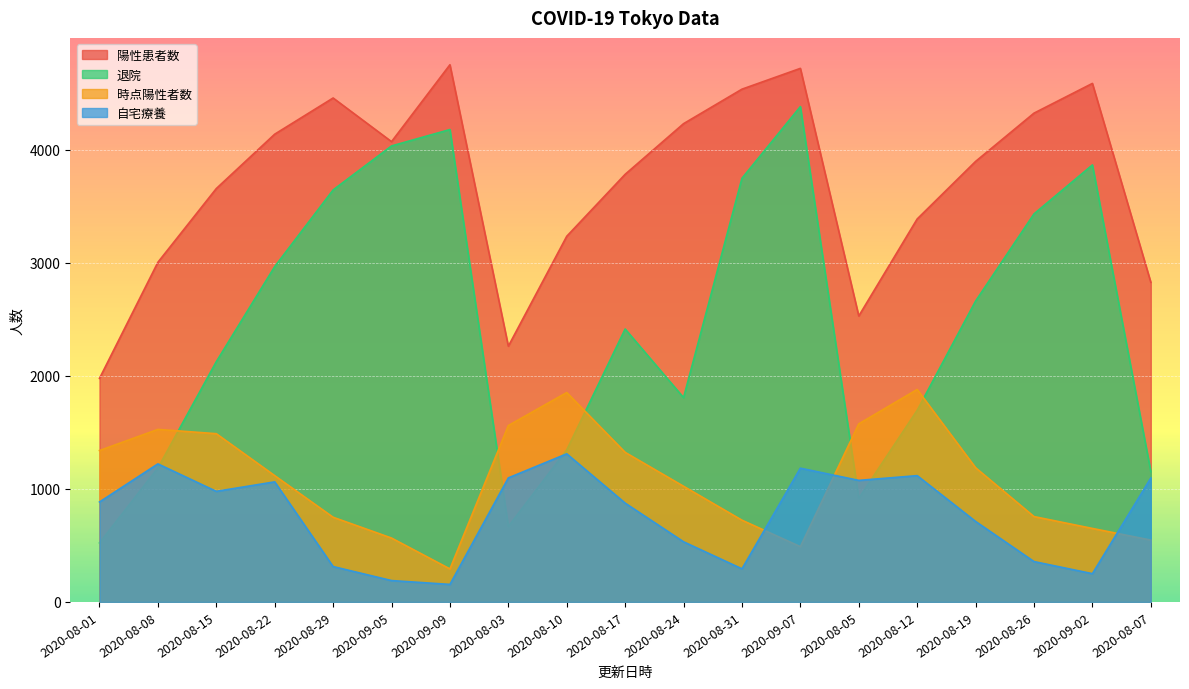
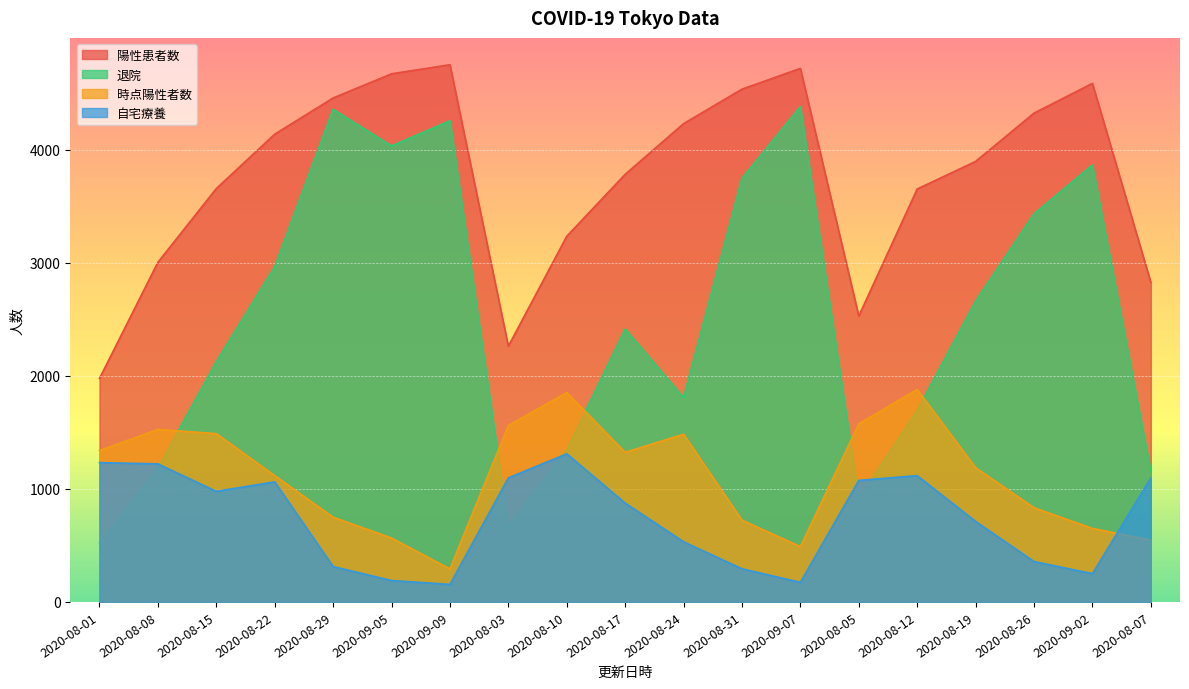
  {
    "陽性患者数": {
      "2020-08-01": 1980,
      "2020-08-08": 3000,
      "2020-08-15": 3660,
      "2020-08-22": 4140,
      "2020-08-29": 4460,
-     "2020-09-05": 4070,
+     "2020-09-05": 4670,
      "2020-09-09": 4750,
      "2020-08-03": 2260,
      "2020-08-10": 3230,
      "2020-08-17": 3780,
      "2020-08-24": 4230,
      "2020-08-31": 4540,
      "2020-09-07": 4720,
      "2020-08-05": 2530,
-     "2020-08-12": 3390,
+     "2020-08-12": 3650,
      "2020-08-19": 3900,
      "2020-08-26": 4320,
      "2020-09-02": 4590,
      "2020-08-07": 2830
    },
    "退院": {
      "2020-08-01": 520,
      "2020-08-08": 1190,
      "2020-08-15": 2130,
      "2020-08-22": 2970,
-     "2020-08-29": 3640,
+     "2020-08-29": 4360,
      "2020-09-05": 4030,
-     "2020-09-09": 4180,
+     "2020-09-09": 4260,
      "2020-08-03": 670,
      "2020-08-10": 1350,
      "2020-08-17": 2410,
      "2020-08-24": 1810,
      "2020-08-31": 3750,
      "2020-09-07": 4380,
      "2020-08-05": 920,
      "2020-08-12": 1700,
      "2020-08-19": 2660,
      "2020-08-26": 3430,
      "2020-09-02": 3870,
      "2020-08-07": 1150
    },
    "時点陽性者数": {
      "2020-08-01": 1340,
      "2020-08-08": 1530,
      "2020-08-15": 1490,
      "2020-08-22": 1120,
      "2020-08-29": 750,
      "2020-09-05": 570,
      "2020-09-09": 290,
      "2020-08-03": 1560,
      "2020-08-10": 1850,
      "2020-08-17": 1320,
-     "2020-08-24": 1020,
+     "2020-08-24": 1480,
      "2020-08-31": 720,
      "2020-09-07": 490,
      "2020-08-05": 1580,
      "2020-08-12": 1880,
      "2020-08-19": 1190,
-     "2020-08-26": 760,
+     "2020-08-26": 830,
      "2020-09-02": 650,
      "2020-08-07": 550
    },
    "自宅療養": {
-     "2020-08-01": 880,
+     "2020-08-01": 1230,
      "2020-08-08": 1220,
      "2020-08-15": 980,
      "2020-08-22": 1060,
      "2020-08-29": 310,
      "2020-09-05": 190,
      "2020-09-09": 160,
      "2020-08-03": 1100,
      "2020-08-10": 1310,
      "2020-08-17": 870,
      "2020-08-24": 530,
      "2020-08-31": 290,
-     "2020-09-07": 1180,
+     "2020-09-07": 170,
      "2020-08-05": 1080,
      "2020-08-12": 1120,
      "2020-08-19": 710,
      "2020-08-26": 360,
      "2020-09-02": 250,
      "2020-08-07": 1100
    }
  }
